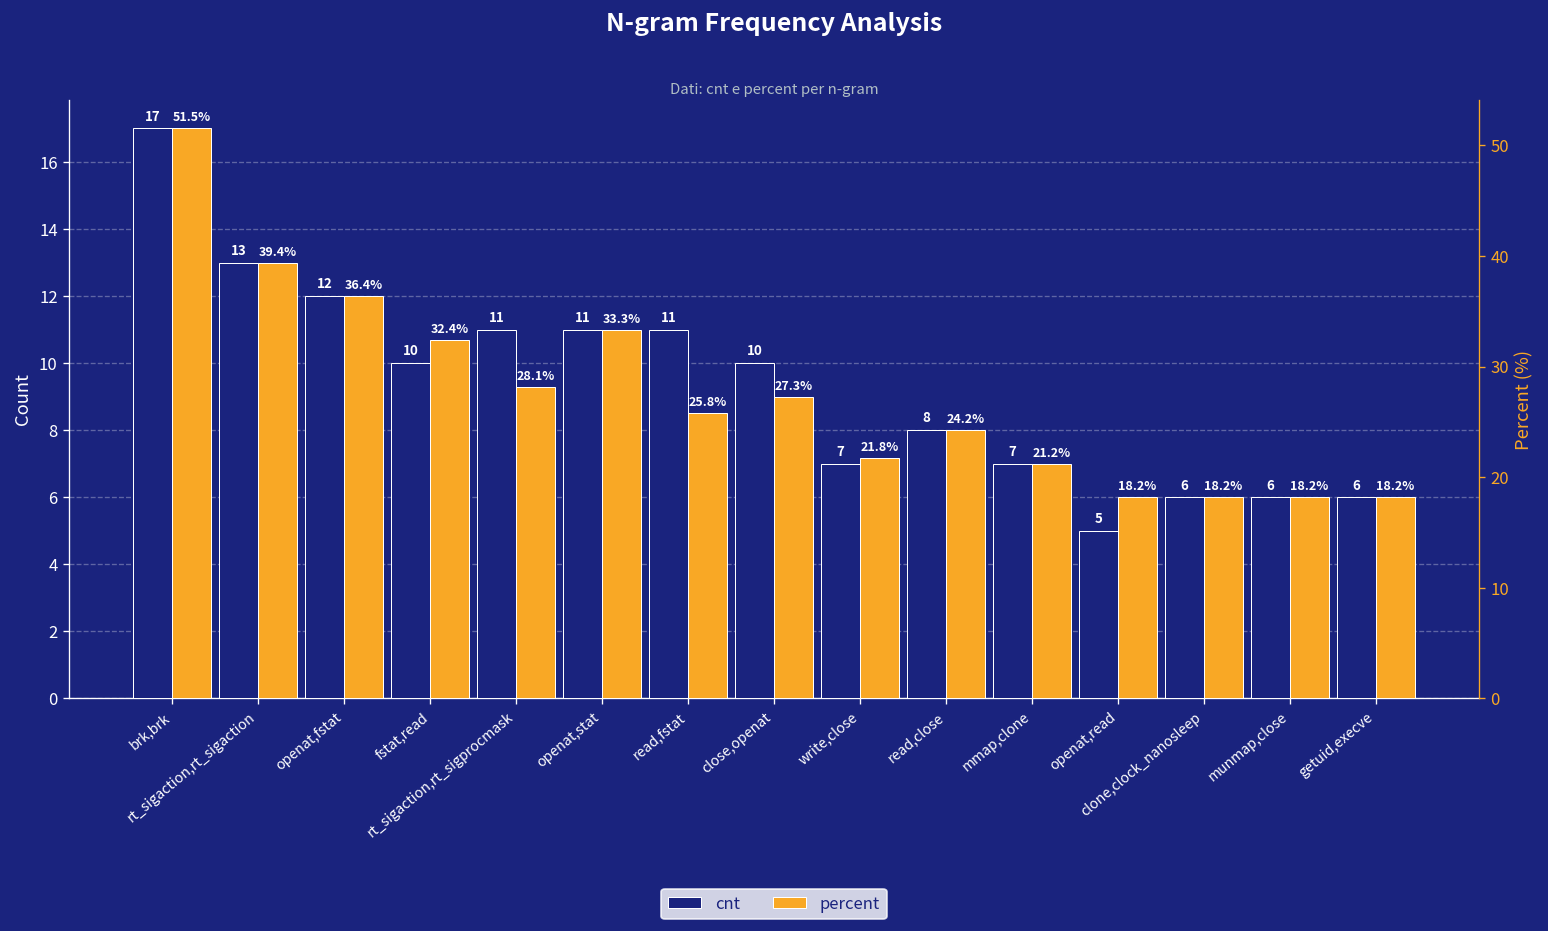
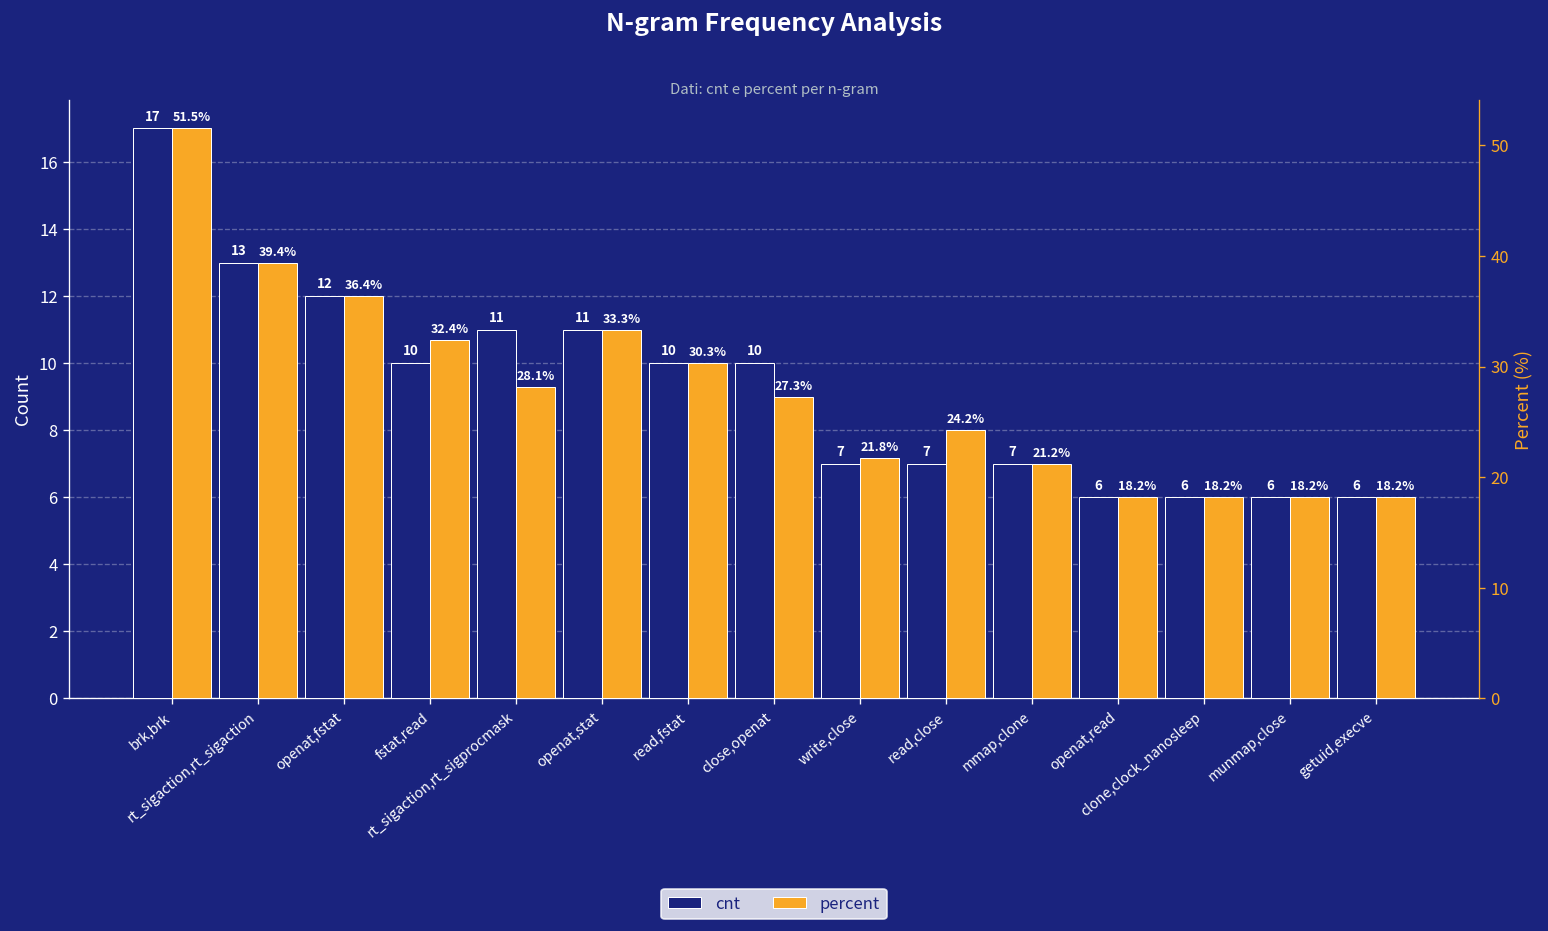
  {
    "cnt": {
      "brk,brk": "17",
      "rt_sigaction,rt_sigaction": "13",
      "openat,fstat": "12",
      "fstat,read": "10",
      "rt_sigaction,rt_sigprocmask": "11",
      "openat,stat": "11",
-     "read,fstat": "11",
+     "read,fstat": "10",
      "close,openat": "10",
      "write,close": "7",
-     "read,close": "8",
+     "read,close": "7",
      "mmap,clone": "7",
-     "openat,read": "5",
+     "openat,read": "6",
      "clone,clock_nanosleep": "6",
      "munmap,close": "6",
      "getuid,execve": "6"
    },
    "percent": {
      "brk,brk": "51.5%",
      "rt_sigaction,rt_sigaction": "39.4%",
      "openat,fstat": "36.4%",
      "fstat,read": "32.4%",
      "rt_sigaction,rt_sigprocmask": "28.1%",
      "openat,stat": "33.3%",
-     "read,fstat": "25.8%",
+     "read,fstat": "30.3%",
      "close,openat": "27.3%",
      "write,close": "21.8%",
      "read,close": "24.2%",
      "mmap,clone": "21.2%",
      "openat,read": "18.2%",
      "clone,clock_nanosleep": "18.2%",
      "munmap,close": "18.2%",
      "getuid,execve": "18.2%"
    }
  }
